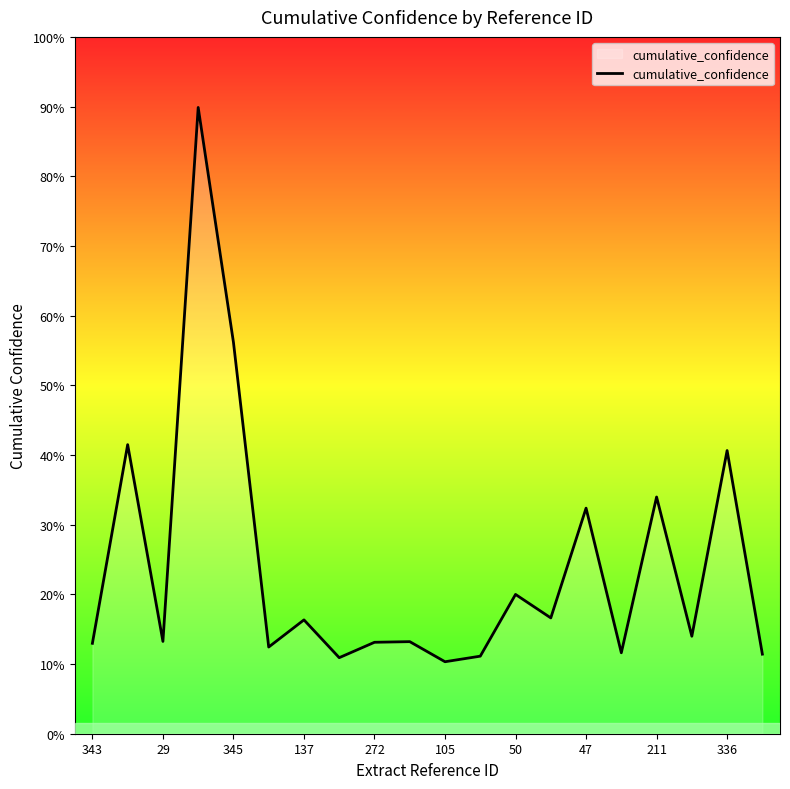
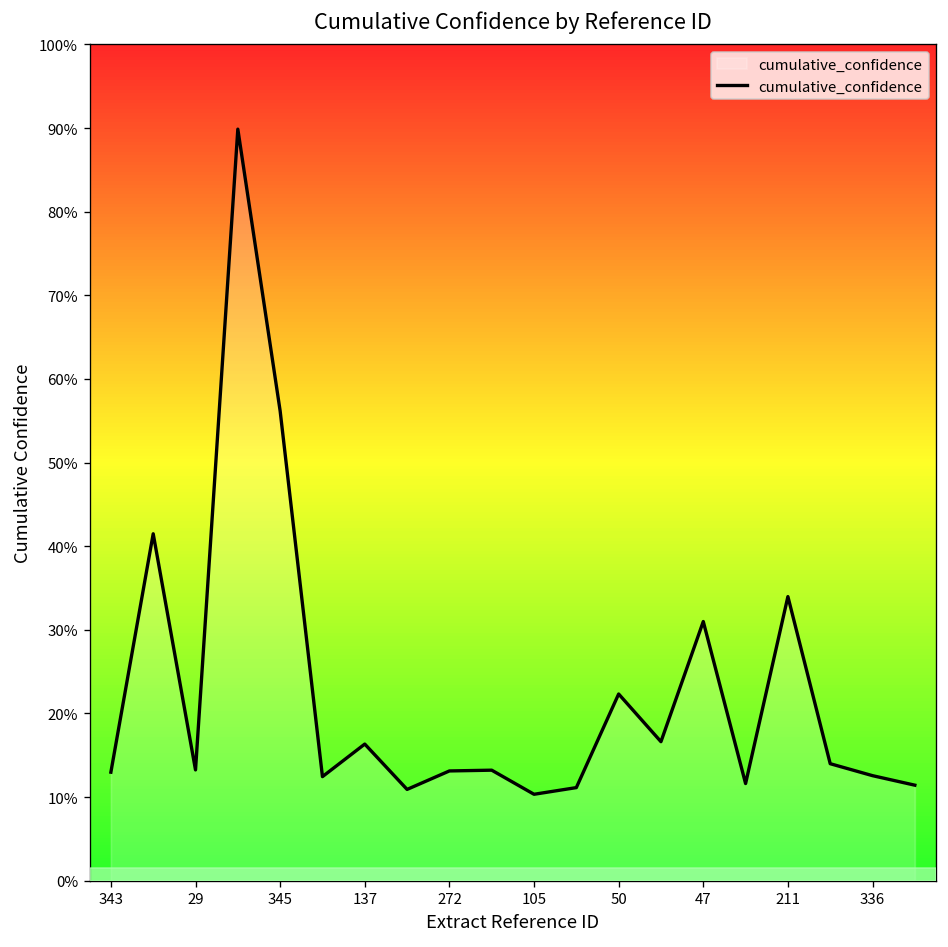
  {
    "343": "13%",
    "29": "13%",
    "345": "56%",
    "137": "16%",
    "272": "13%",
    "105": "10%",
-   "50": "20%",
-   "47": "32%",
+   "50": "22%",
+   "47": "31%",
    "211": "34%",
-   "336": "41%"
+   "336": "13%"
  }
